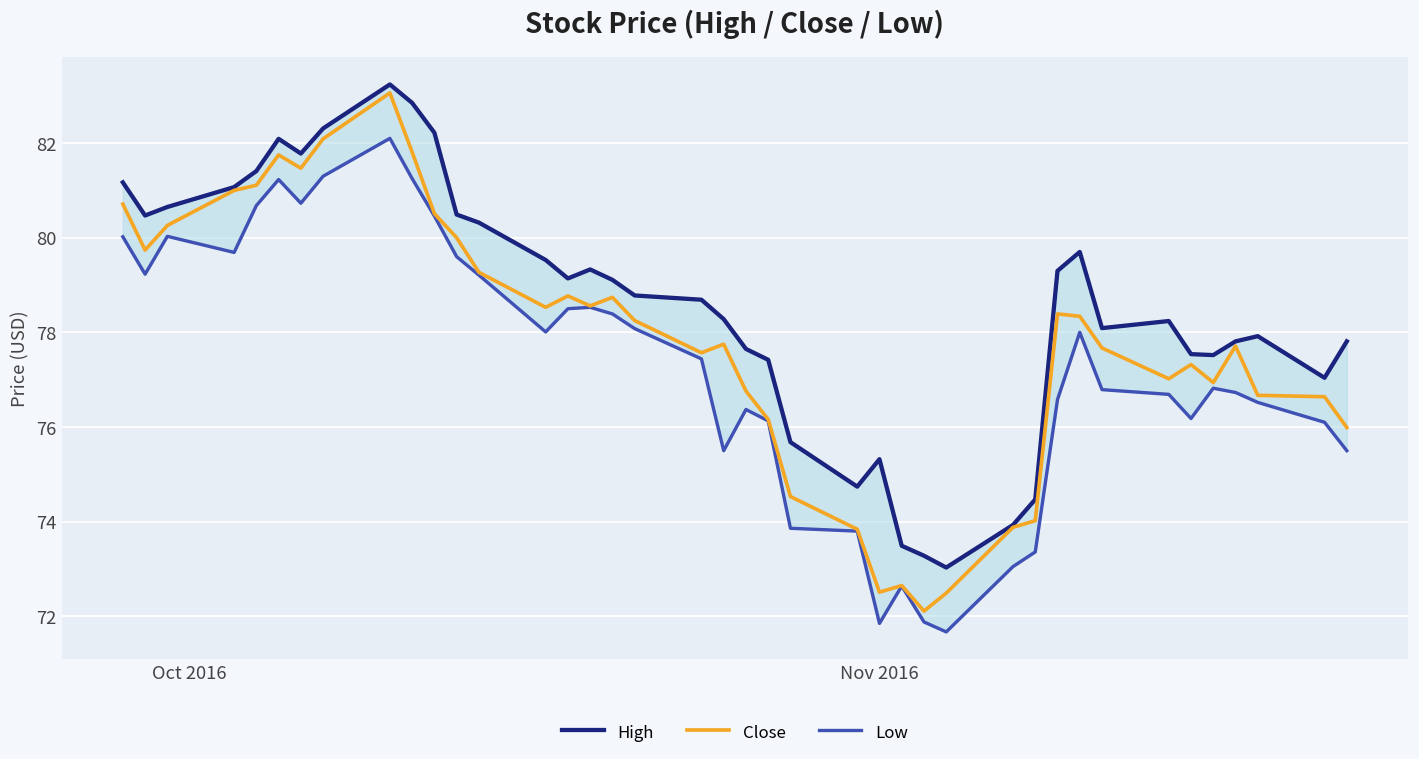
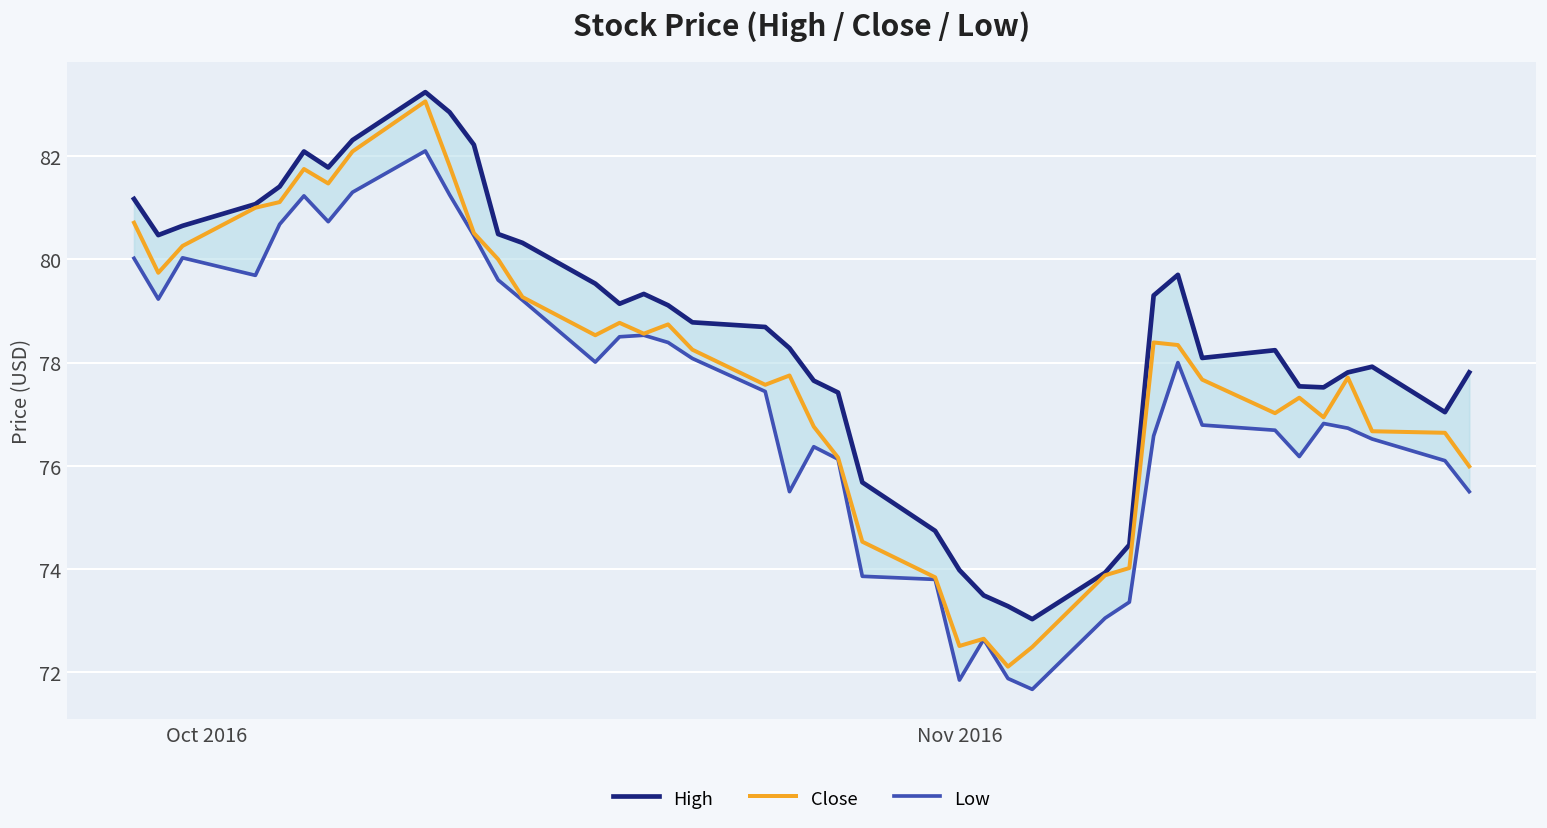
  {
    "High": {
-     "Nov 2016": 75.3
+     "Nov 2016": 74.0
    },
    "Close": {
      "Nov 2016": 72.5
    },
    "Low": {
      "Nov 2016": 71.9
    }
  }
